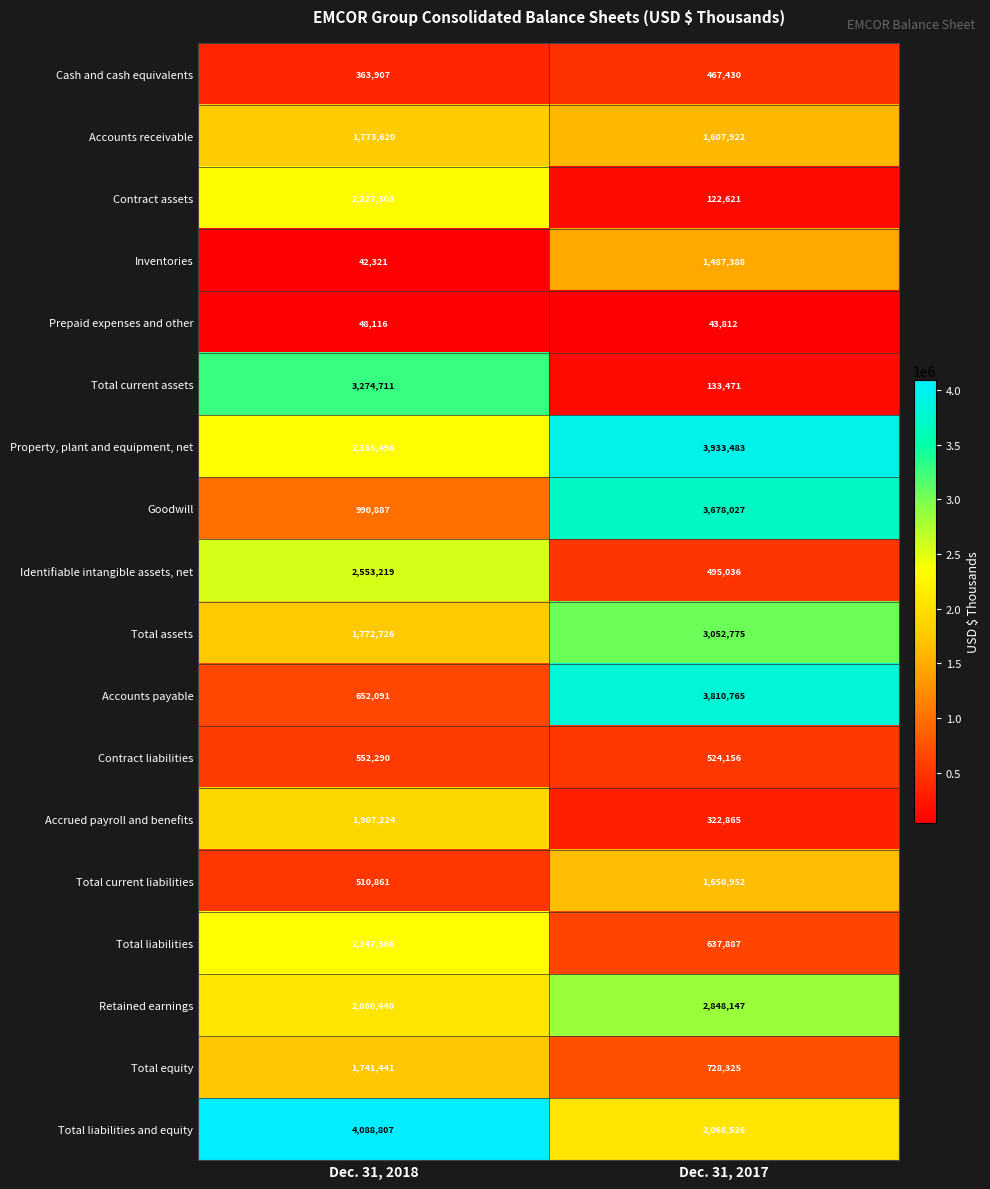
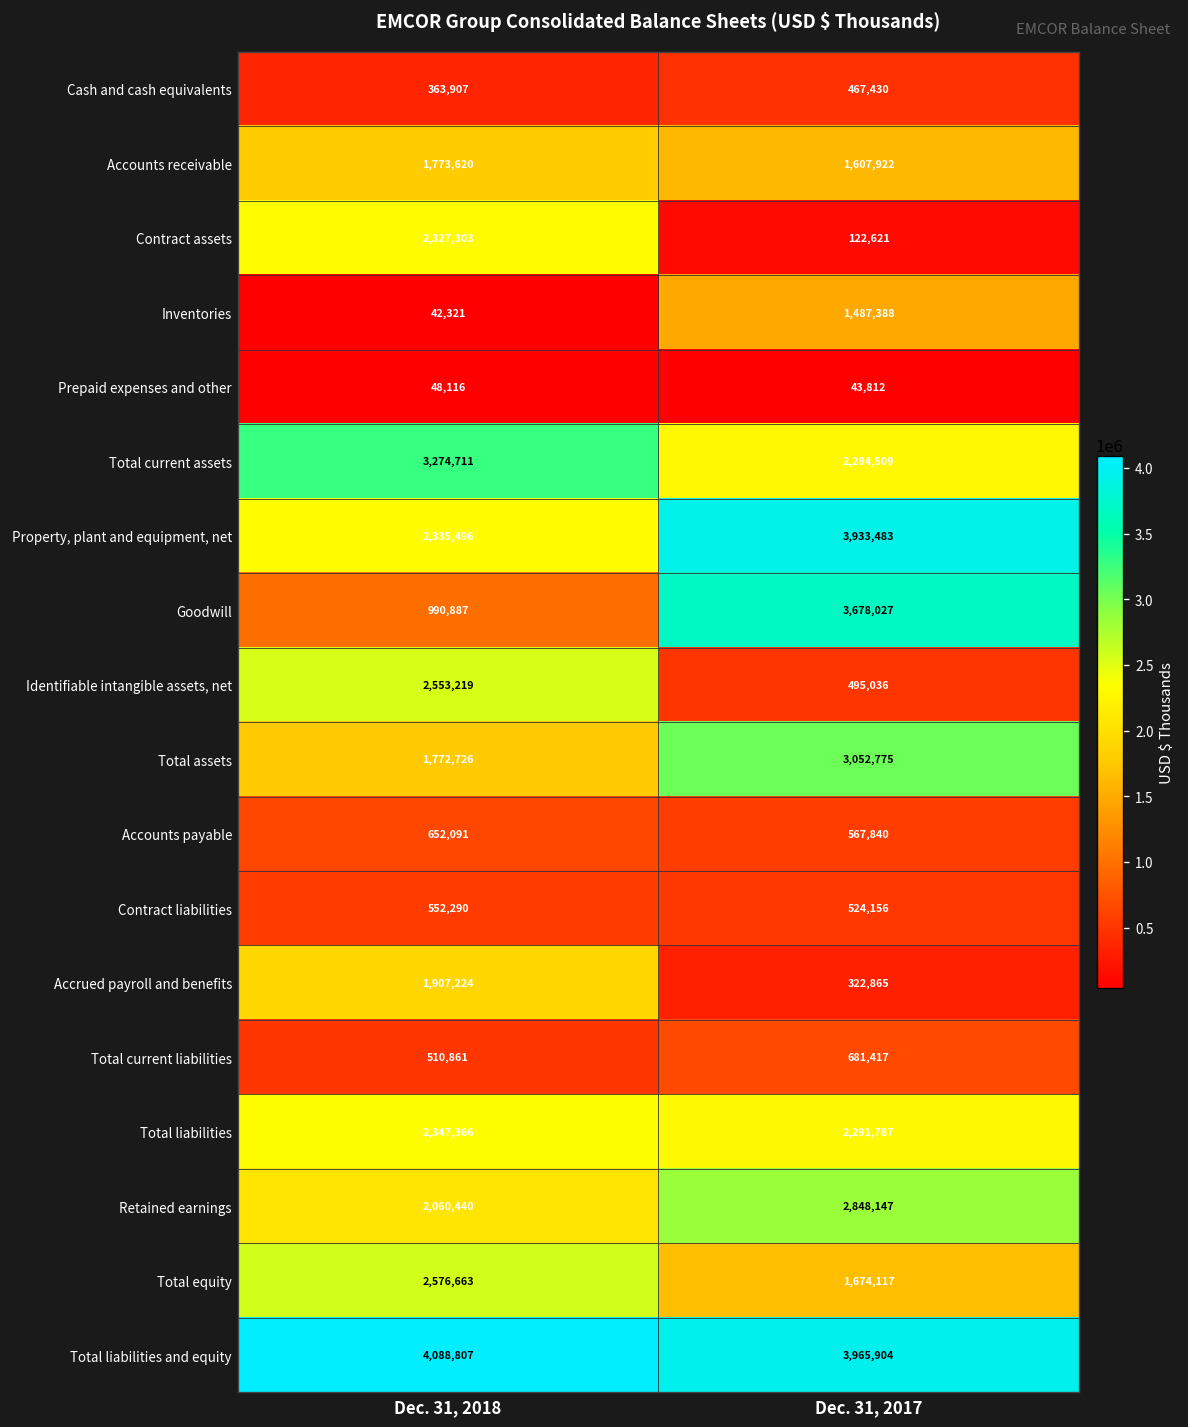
  {
    "Cash and cash equivalents": {
      "Dec. 31, 2018": "363,907",
      "Dec. 31, 2017": "467,430"
    },
    "Accounts receivable": {
      "Dec. 31, 2018": "1,773,620",
      "Dec. 31, 2017": "1,607,922"
    },
    "Contract assets": {
      "Dec. 31, 2018": "2,327,303",
      "Dec. 31, 2017": "122,621"
    },
    "Inventories": {
      "Dec. 31, 2018": "42,321",
      "Dec. 31, 2017": "1,487,388"
    },
    "Prepaid expenses and other": {
      "Dec. 31, 2018": "48,116",
      "Dec. 31, 2017": "43,812"
    },
    "Total current assets": {
      "Dec. 31, 2018": "3,274,711",
-     "Dec. 31, 2017": "133,471"
+     "Dec. 31, 2017": "2,284,509"
    },
    "Property, plant and equipment, net": {
      "Dec. 31, 2018": "2,335,496",
      "Dec. 31, 2017": "3,933,483"
    },
    "Goodwill": {
      "Dec. 31, 2018": "990,887",
      "Dec. 31, 2017": "3,678,027"
    },
    "Identifiable intangible assets, net": {
      "Dec. 31, 2018": "2,553,219",
      "Dec. 31, 2017": "495,036"
    },
    "Total assets": {
      "Dec. 31, 2018": "1,772,726",
      "Dec. 31, 2017": "3,052,775"
    },
    "Accounts payable": {
      "Dec. 31, 2018": "652,091",
-     "Dec. 31, 2017": "3,810,765"
+     "Dec. 31, 2017": "567,840"
    },
    "Contract liabilities": {
      "Dec. 31, 2018": "552,290",
      "Dec. 31, 2017": "524,156"
    },
    "Accrued payroll and benefits": {
      "Dec. 31, 2018": "1,907,224",
      "Dec. 31, 2017": "322,865"
    },
    "Total current liabilities": {
      "Dec. 31, 2018": "510,861",
-     "Dec. 31, 2017": "1,650,952"
+     "Dec. 31, 2017": "681,417"
    },
    "Total liabilities": {
      "Dec. 31, 2018": "2,347,366",
-     "Dec. 31, 2017": "637,887"
+     "Dec. 31, 2017": "2,291,787"
    },
    "Retained earnings": {
      "Dec. 31, 2018": "2,060,440",
      "Dec. 31, 2017": "2,848,147"
    },
    "Total equity": {
-     "Dec. 31, 2018": "1,741,441",
-     "Dec. 31, 2017": "728,325"
+     "Dec. 31, 2018": "2,576,663",
+     "Dec. 31, 2017": "1,674,117"
    },
    "Total liabilities and equity": {
      "Dec. 31, 2018": "4,088,807",
-     "Dec. 31, 2017": "2,068,526"
+     "Dec. 31, 2017": "3,965,904"
    }
  }
